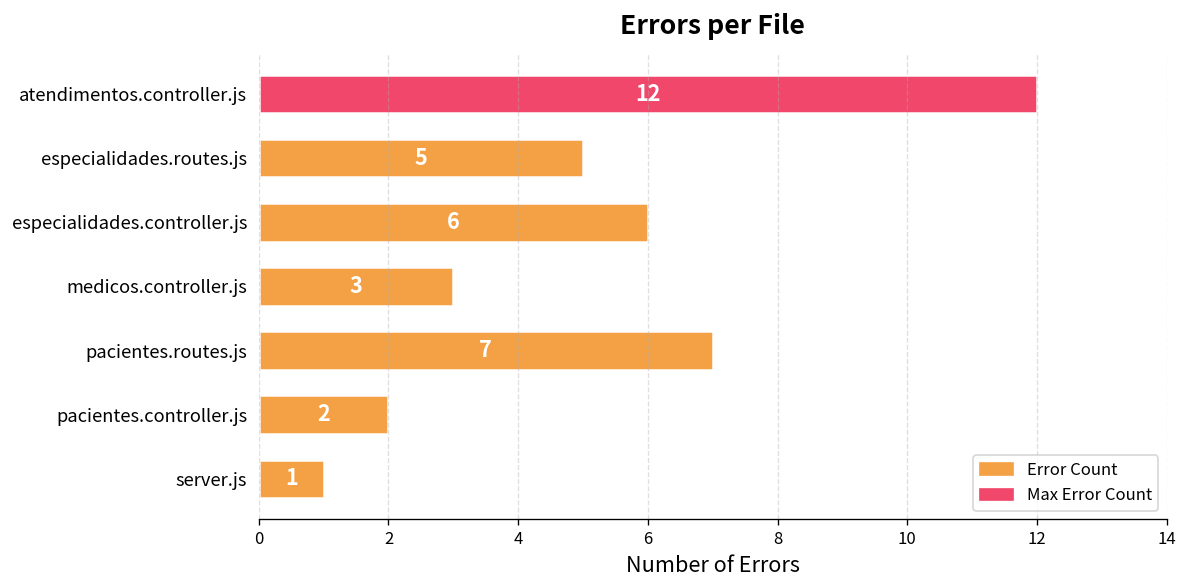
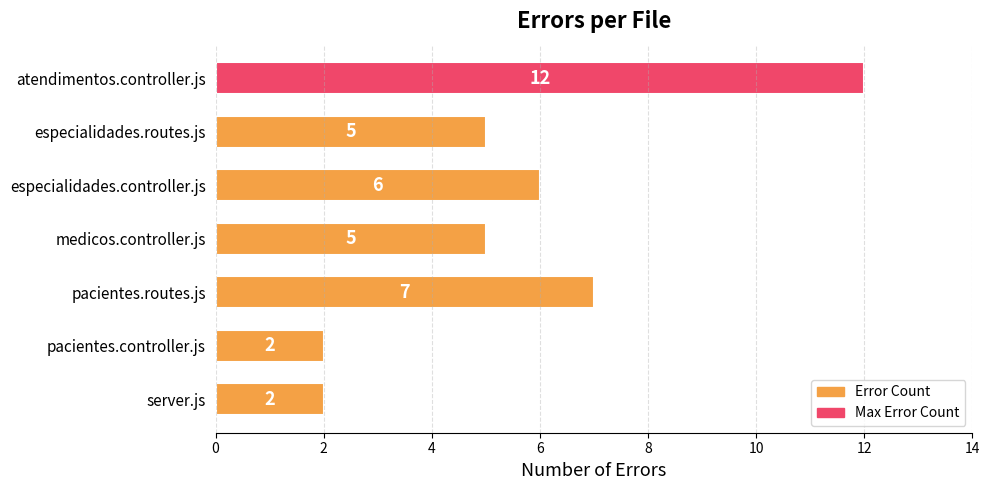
  {
    "atendimentos.controller.js": 12,
    "especialidades.routes.js": 5,
    "especialidades.controller.js": 6,
-   "medicos.controller.js": 3,
+   "medicos.controller.js": 5,
    "pacientes.routes.js": 7,
    "pacientes.controller.js": 2,
-   "server.js": 1
+   "server.js": 2
  }
